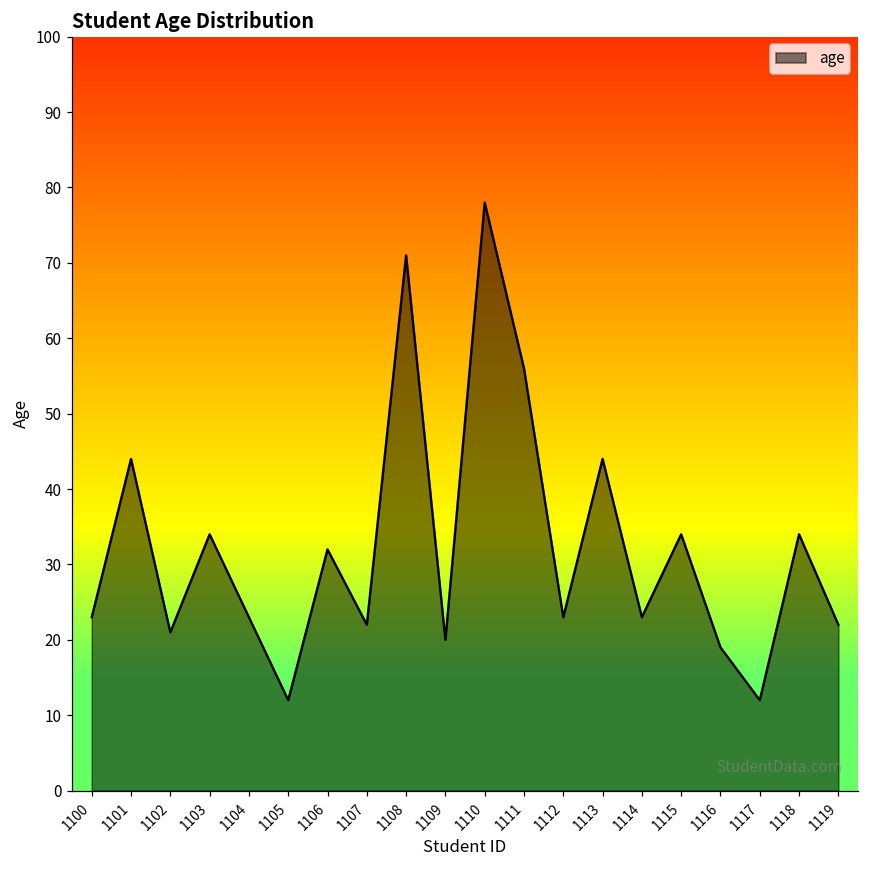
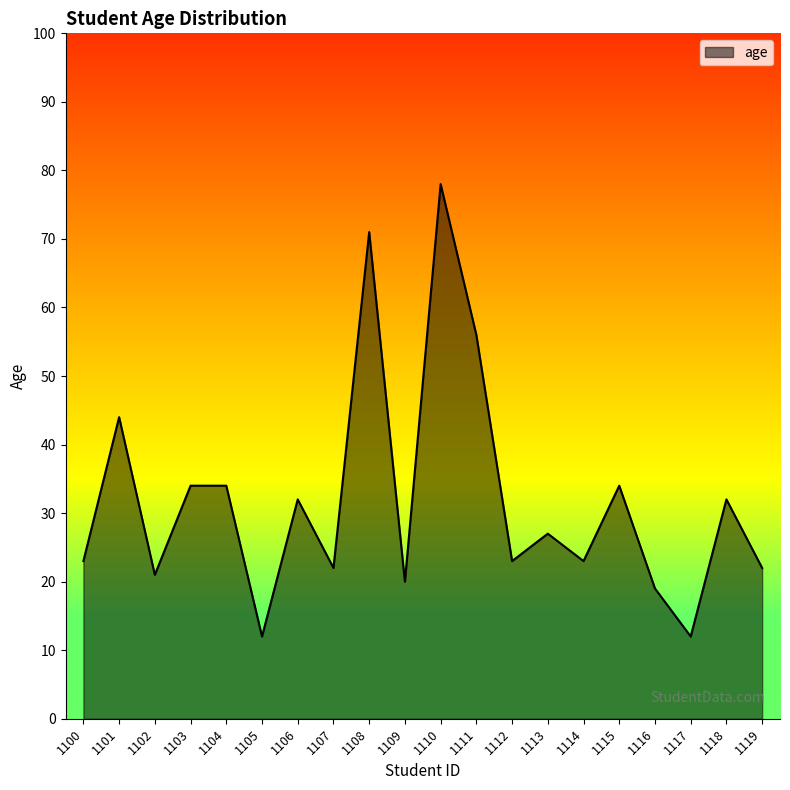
  {
    "1100": 23,
    "1101": 44,
    "1102": 21,
    "1103": 34,
-   "1104": 23,
+   "1104": 34,
    "1105": 12,
    "1106": 32,
    "1107": 22,
    "1108": 71,
    "1109": 20,
    "1110": 78,
    "1111": 56,
    "1112": 23,
-   "1113": 44,
+   "1113": 27,
    "1114": 23,
    "1115": 34,
    "1116": 19,
    "1117": 12,
-   "1118": 34,
+   "1118": 32,
    "1119": 22
  }
